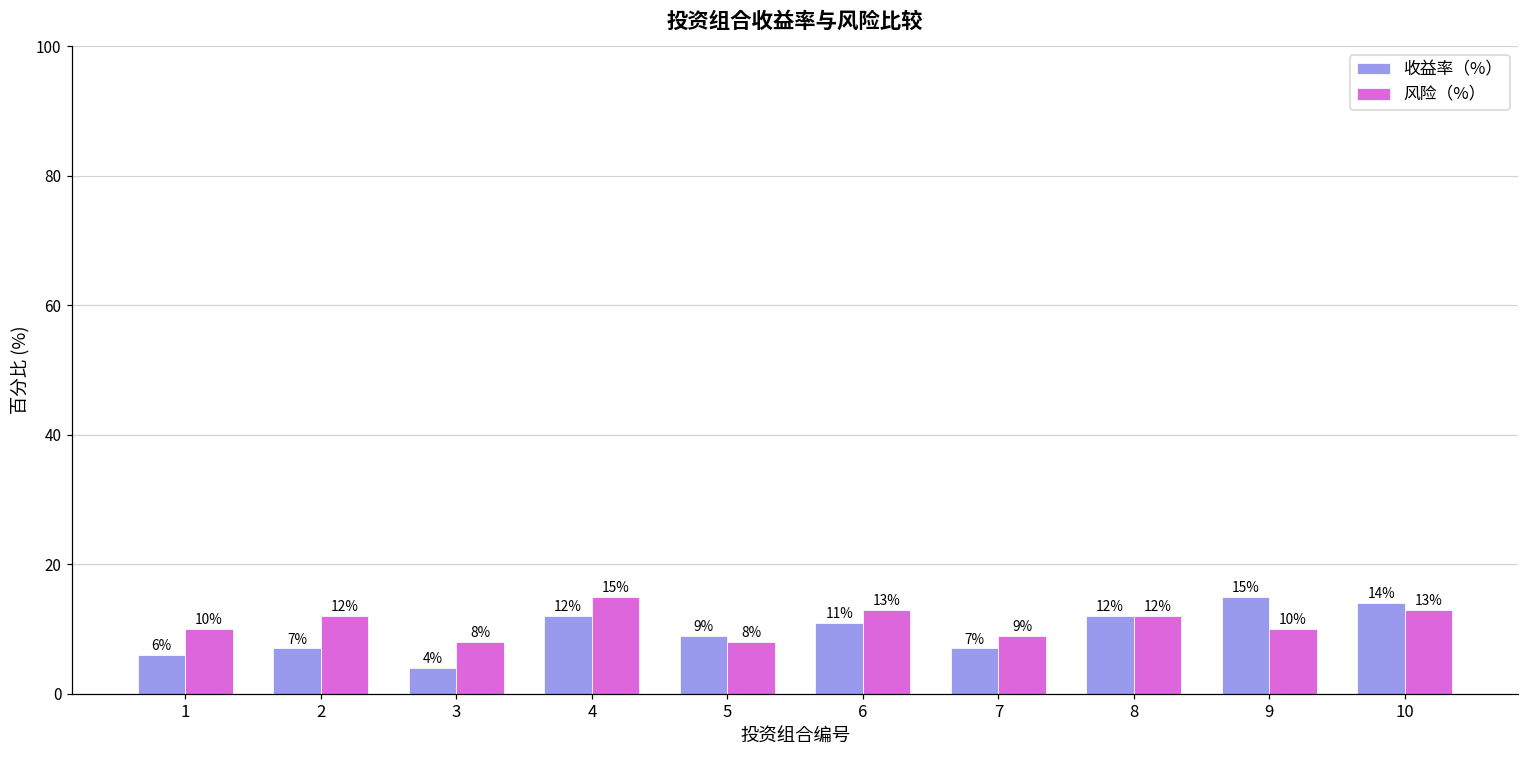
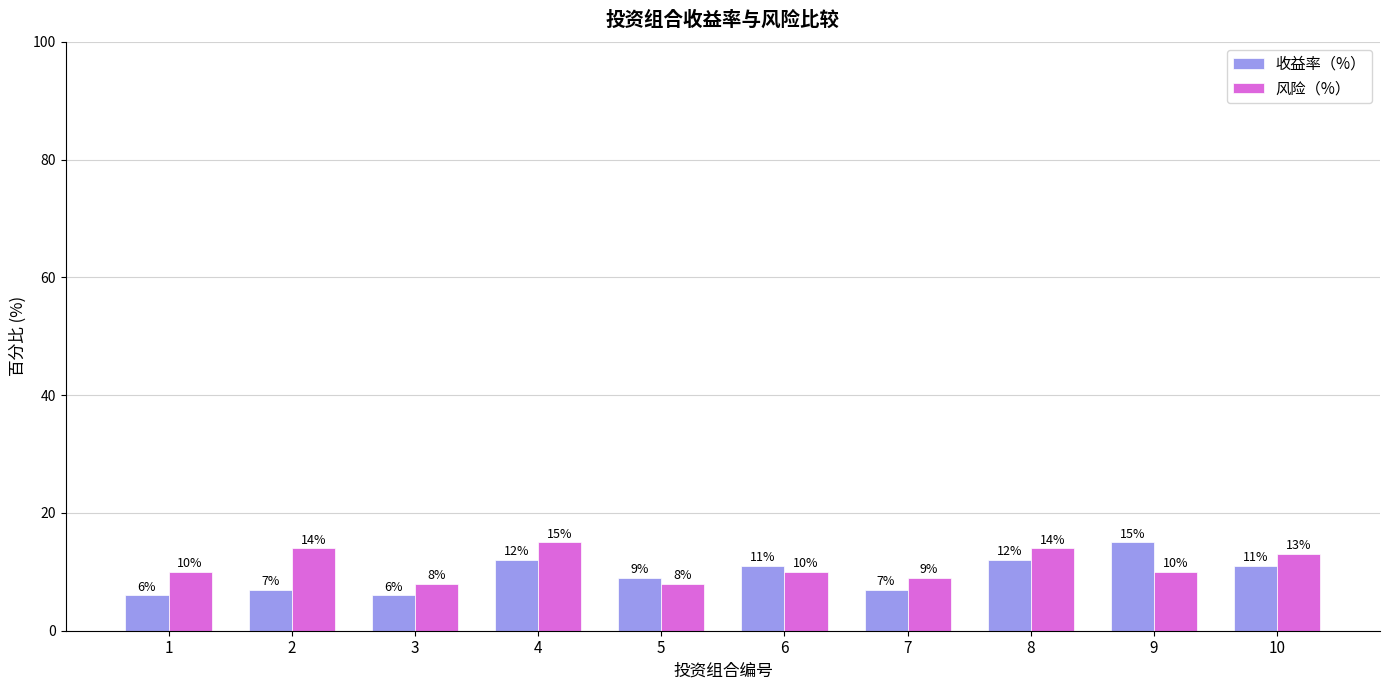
  {
    "收益率（%）": {
      "1": "6%",
      "2": "7%",
-     "3": "4%",
+     "3": "6%",
      "4": "12%",
      "5": "9%",
      "6": "11%",
      "7": "7%",
      "8": "12%",
      "9": "15%",
-     "10": "14%"
+     "10": "11%"
    },
    "风险（%）": {
      "1": "10%",
-     "2": "12%",
+     "2": "14%",
      "3": "8%",
      "4": "15%",
      "5": "8%",
-     "6": "13%",
+     "6": "10%",
      "7": "9%",
-     "8": "12%",
+     "8": "14%",
      "9": "10%",
      "10": "13%"
    }
  }
